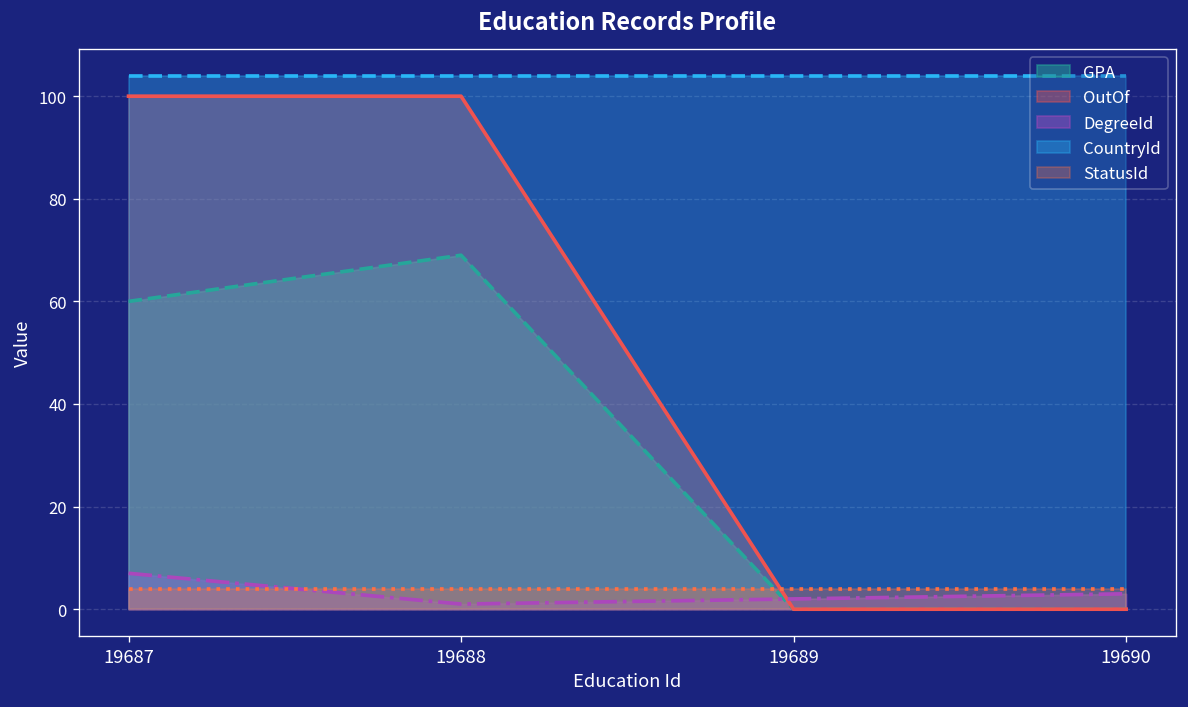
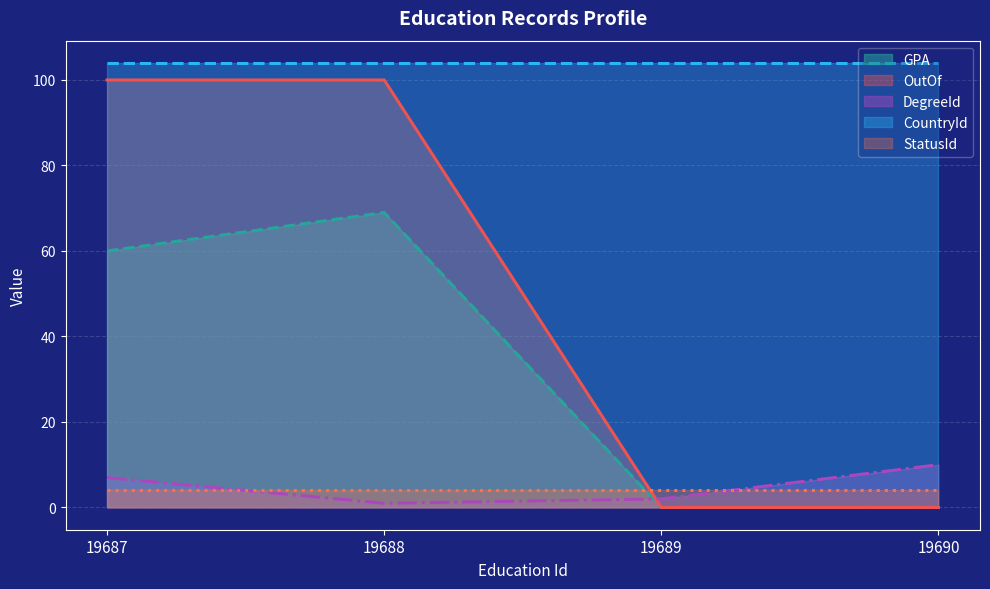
  {
    "DegreeId": {
      "19687": 7,
      "19688": 1,
      "19689": 2,
-     "19690": 3
+     "19690": 10
    }
  }
